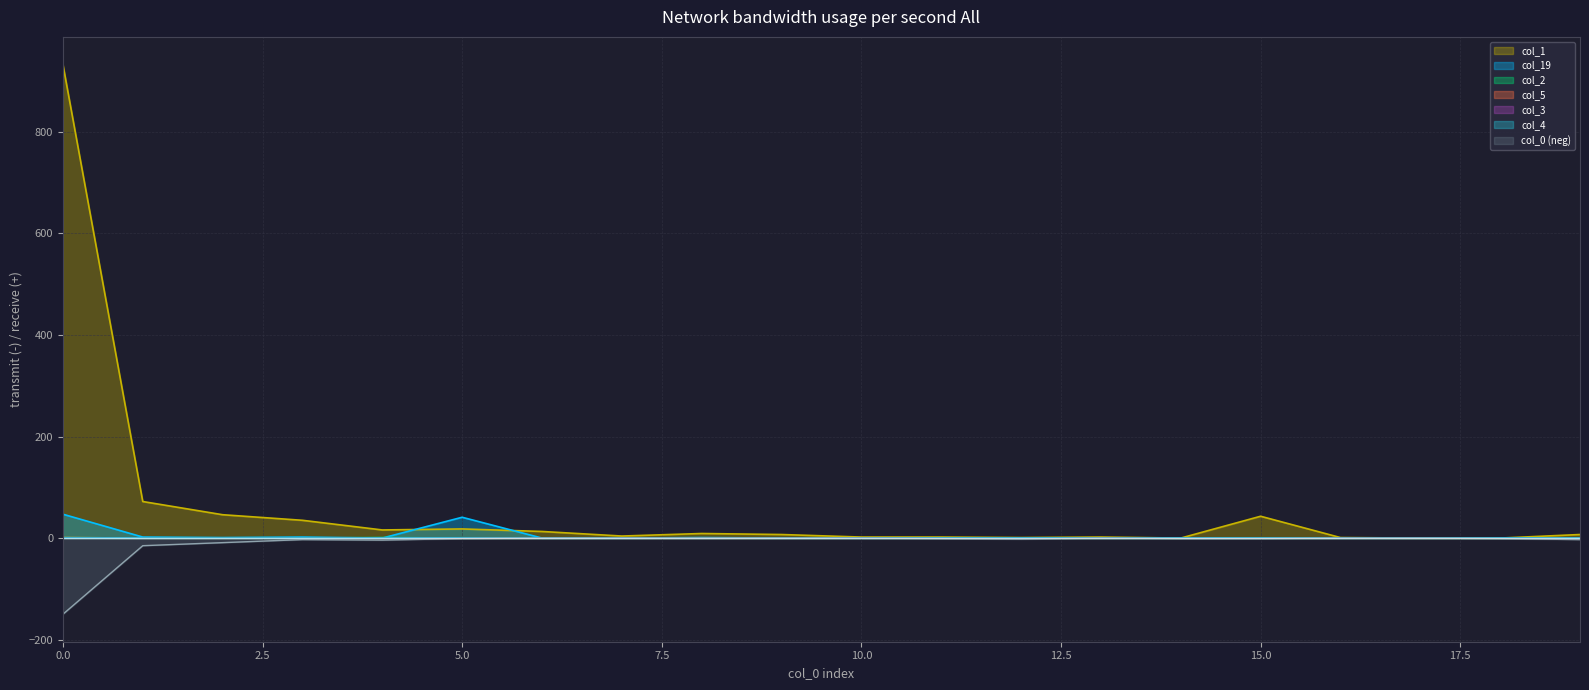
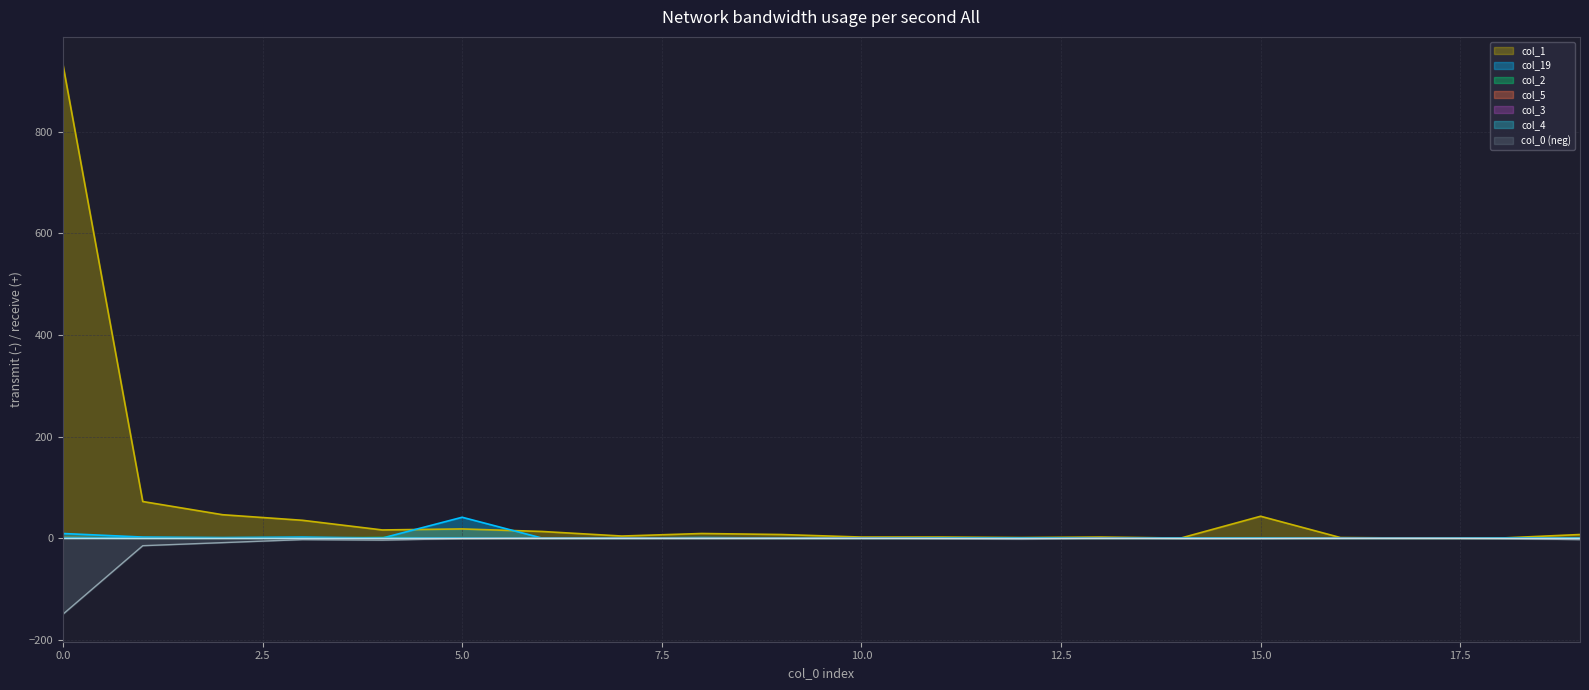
  {
    "col_1": {
      "0.0": 930,
      "5.0": 20,
      "15.0": 40
    },
    "col_19": {
-     "0.0": 50,
+     "0.0": 10,
      "5.0": 40
    }
  }
